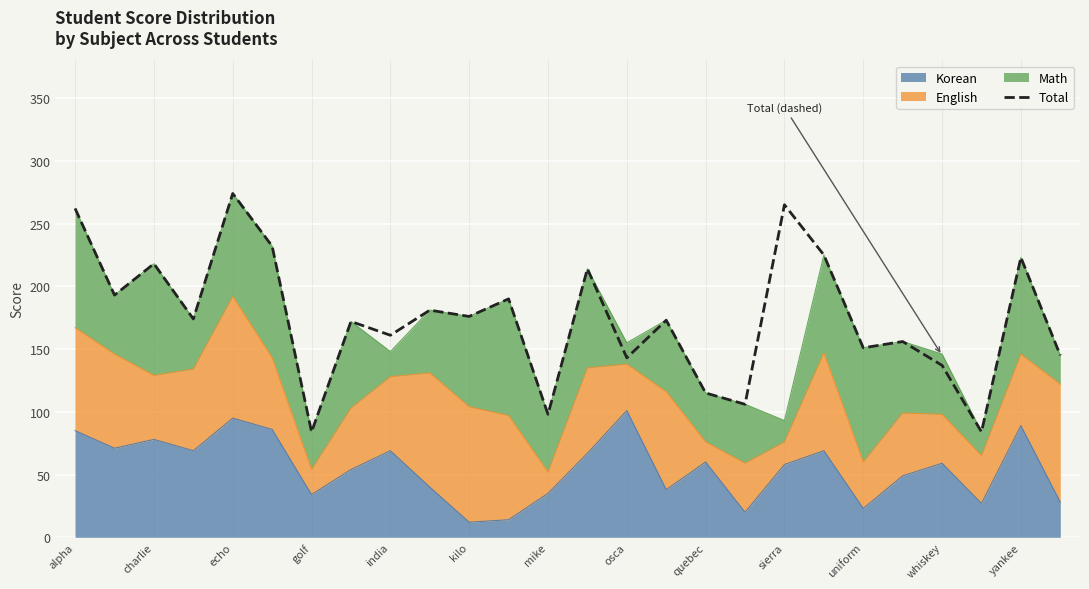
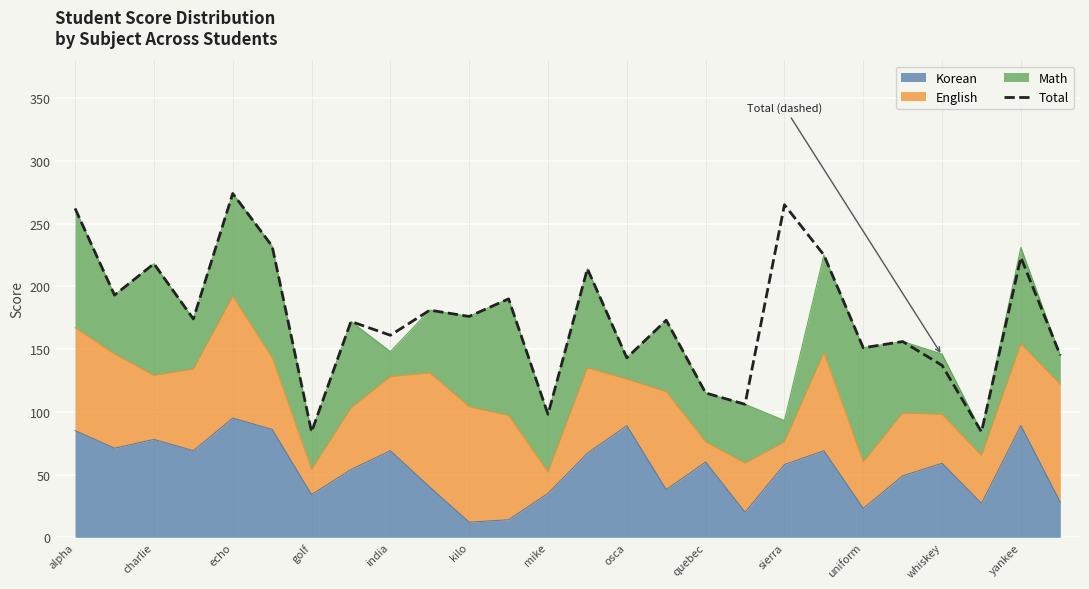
  {
    "Korean": {
      "alpha": 85,
      "charlie": 78,
      "echo": 95,
      "golf": 34,
      "india": 69,
      "kilo": 12,
      "mike": 35,
-     "osca": 101,
+     "osca": 89,
      "quebec": 60,
      "sierra": 58,
      "uniform": 23,
      "whiskey": 59,
      "yankee": 89
    },
    "English": {
      "alpha": 82,
      "charlie": 51,
      "echo": 97,
      "golf": 20,
      "india": 59,
      "kilo": 92,
      "mike": 17,
      "osca": 37,
      "quebec": 16,
      "sierra": 18,
      "uniform": 37,
      "whiskey": 39,
-     "yankee": 57
+     "yankee": 65
    },
    "Math": {
      "india": 20,
      "sierra": 17,
      "whiskey": 48
    },
    "Total": {
      "india": 161,
      "sierra": 265,
      "whiskey": 137
    }
  }
